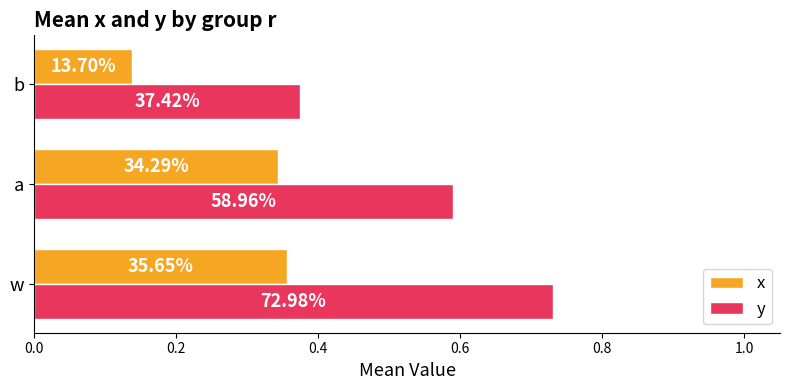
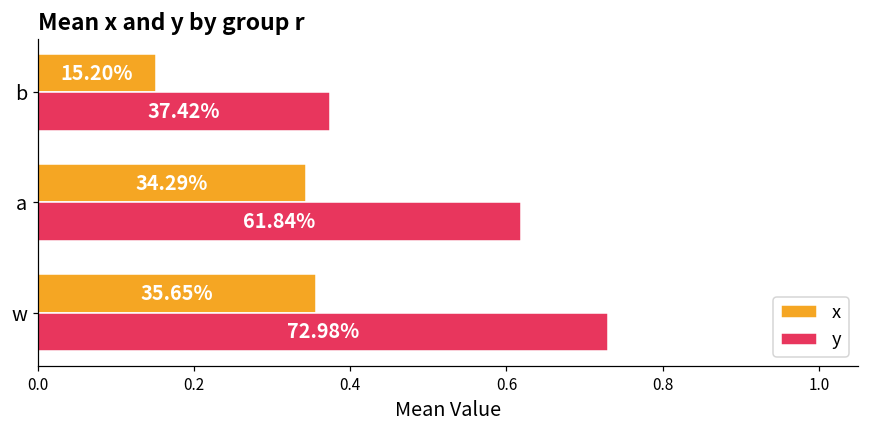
  {
    "x": {
-     "b": "13.70%",
+     "b": "15.20%",
      "a": "34.29%",
      "w": "35.65%"
    },
    "y": {
      "b": "37.42%",
-     "a": "58.96%",
+     "a": "61.84%",
      "w": "72.98%"
    }
  }
